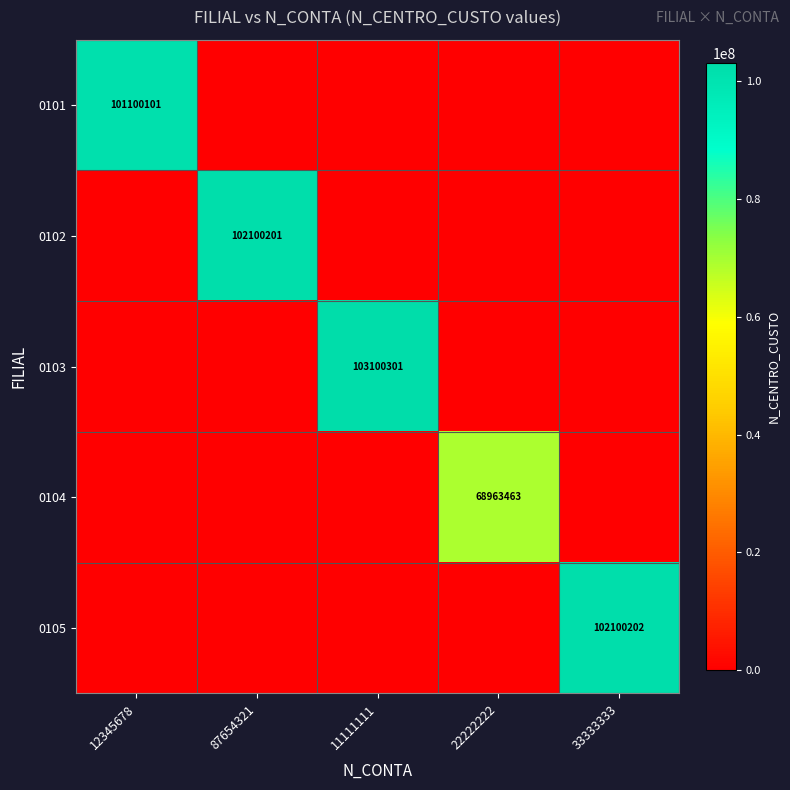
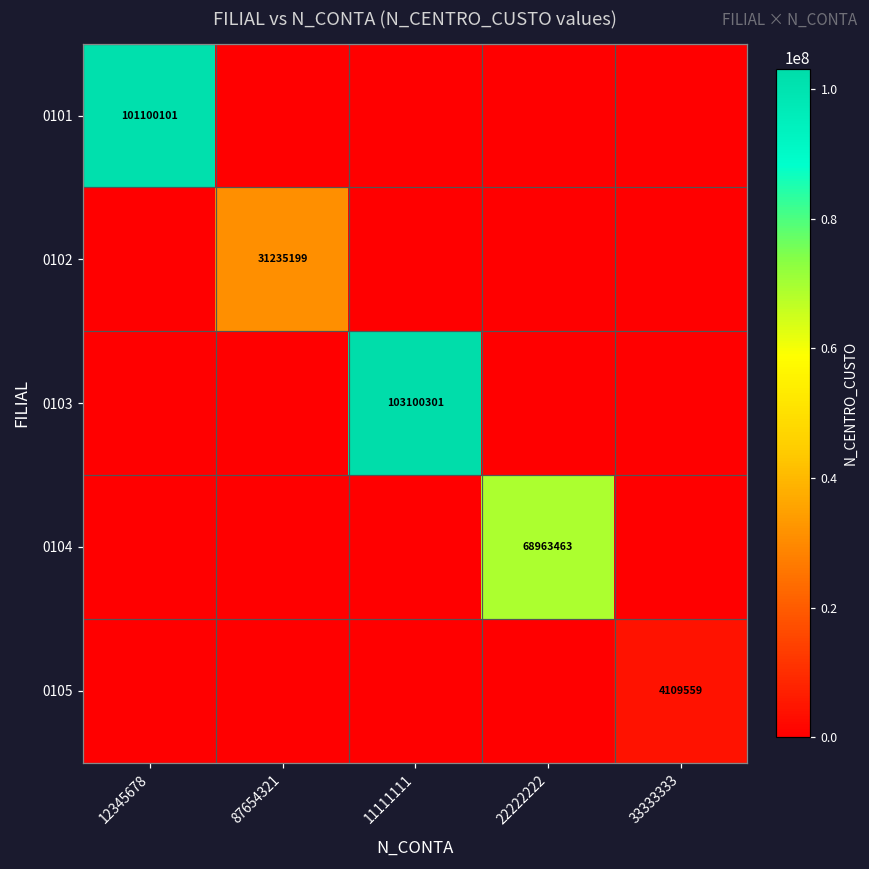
  {
    "0101": {
      "12345678": 101100101
    },
    "0102": {
-     "87654321": 102100201
+     "87654321": 31235199
    },
    "0103": {
      "11111111": 103100301
    },
    "0104": {
      "22222222": 68963463
    },
    "0105": {
-     "33333333": 102100202
+     "33333333": 4109559
    }
  }
